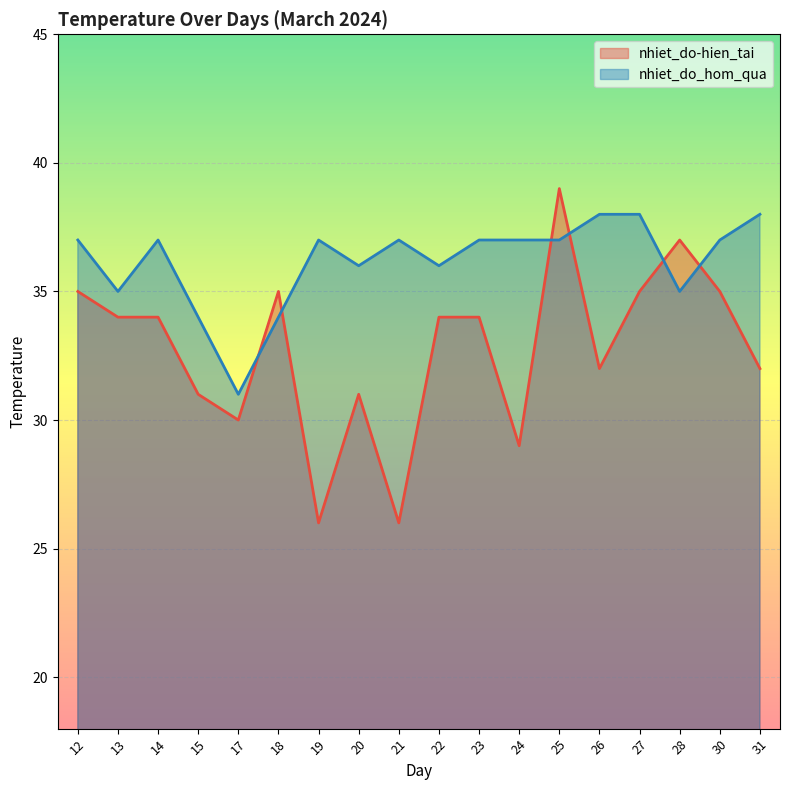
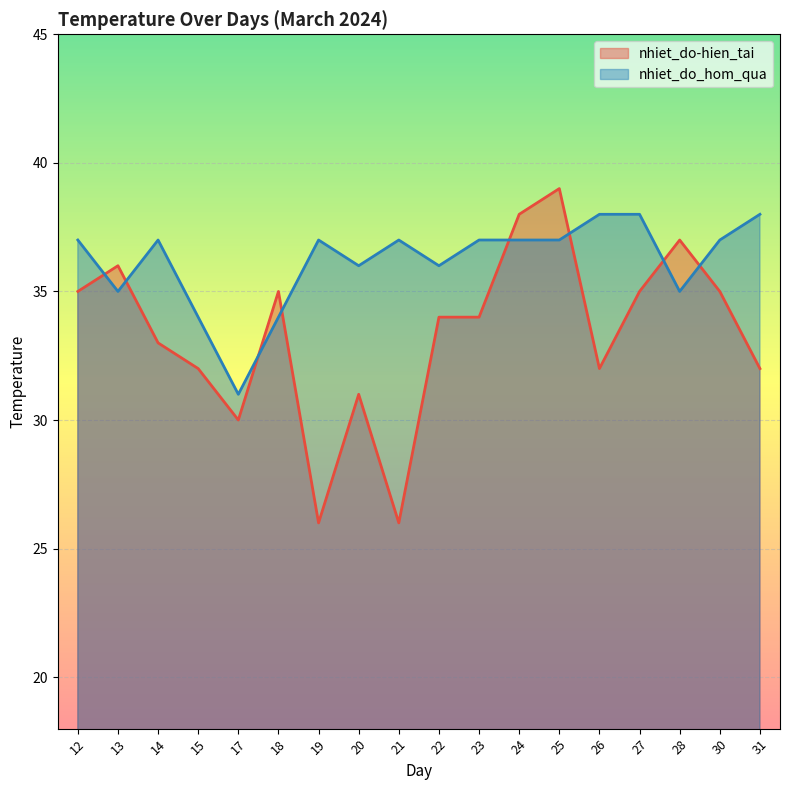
  {
    "nhiet_do-hien_tai": {
      "12": 35,
-     "13": 34,
-     "14": 34,
-     "15": 31,
+     "13": 36,
+     "14": 33,
+     "15": 32,
      "17": 30,
      "18": 35,
      "19": 26,
      "20": 31,
      "21": 26,
      "22": 34,
      "23": 34,
-     "24": 29,
+     "24": 38,
      "25": 39,
      "26": 32,
      "27": 35,
      "28": 37,
      "30": 35,
      "31": 32
    },
    "nhiet_do_hom_qua": {
      "12": 37,
      "13": 35,
      "14": 37,
      "15": 34,
      "17": 31,
      "18": 34,
      "19": 37,
      "20": 36,
      "21": 37,
      "22": 36,
      "23": 37,
      "24": 37,
      "25": 37,
      "26": 38,
      "27": 38,
      "28": 35,
      "30": 37,
      "31": 38
    }
  }
